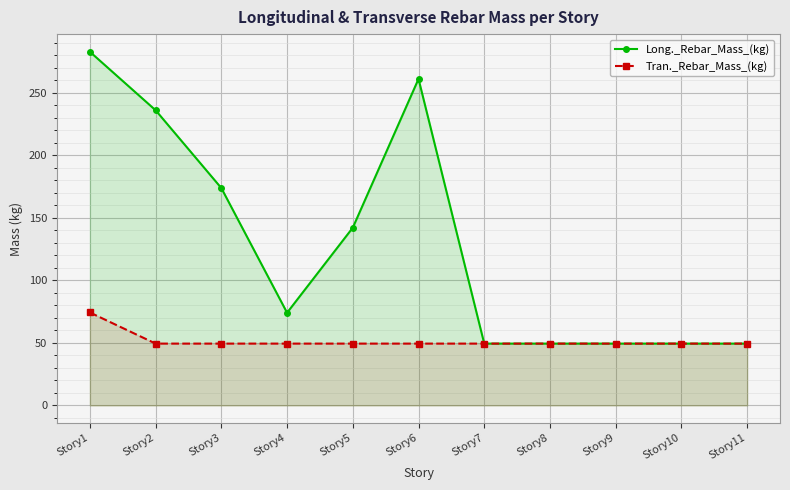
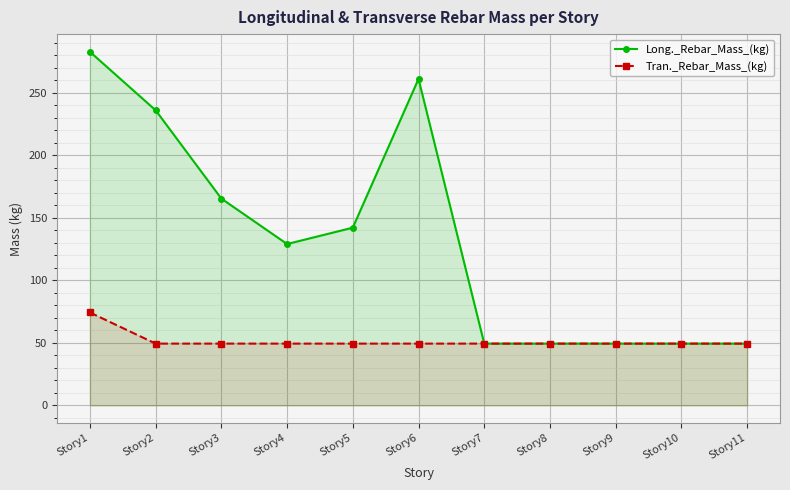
  {
    "Long._Rebar_Mass_(kg)": {
      "Story1": 283,
      "Story2": 236,
-     "Story3": 174,
-     "Story4": 74,
+     "Story3": 165,
+     "Story4": 129,
      "Story5": 142,
      "Story6": 261
    },
    "Tran._Rebar_Mass_(kg)": {
      "Story1": 74,
      "Story2": 49,
      "Story3": 49,
      "Story4": 49,
      "Story5": 49,
      "Story6": 49
    }
  }
